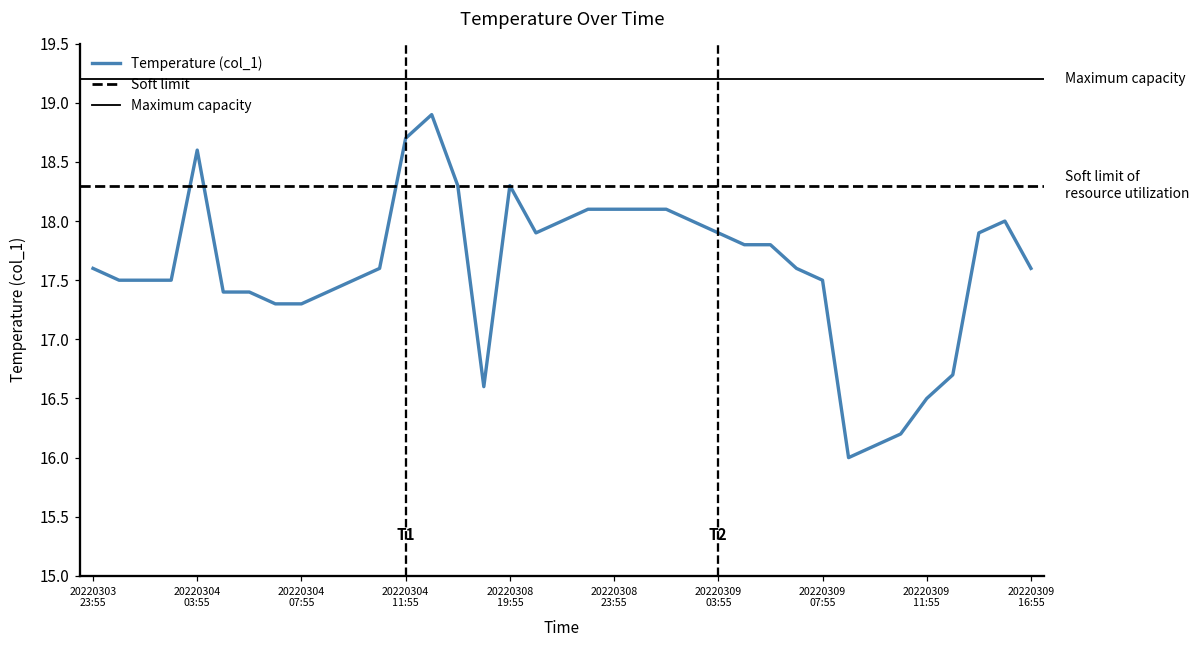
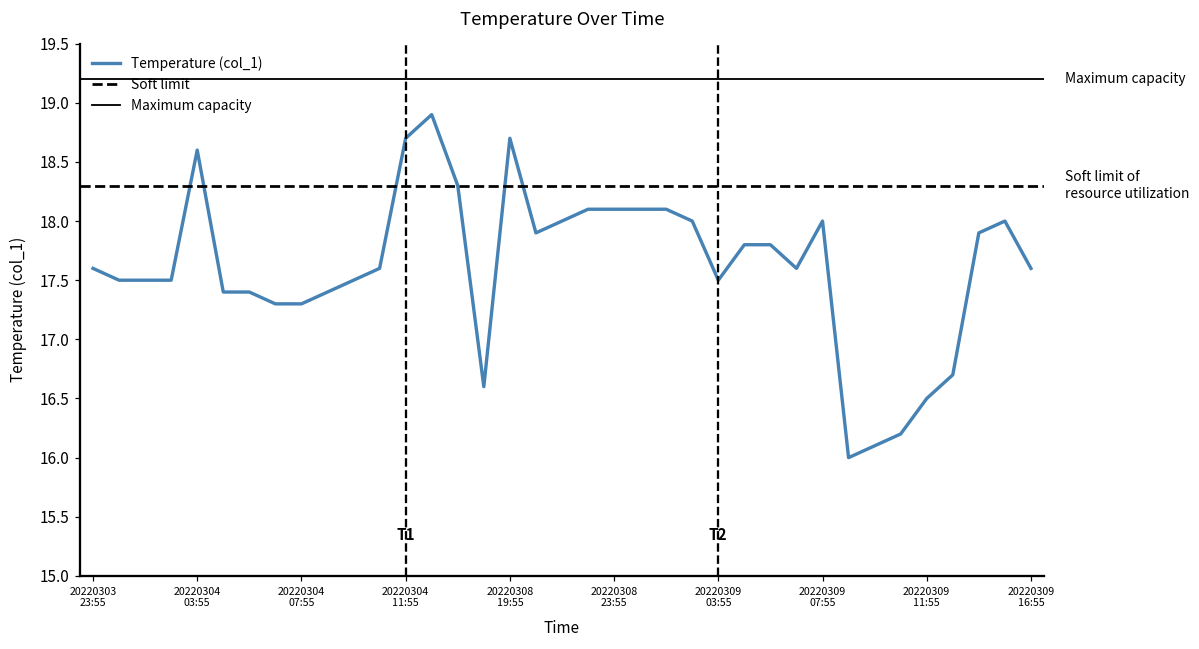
  {
    "20220303 23:55": 17.6,
    "20220304 03:55": 18.6,
    "20220304 07:55": 17.3,
    "20220304 11:55": 18.7,
-   "20220308 19:55": 18.3,
+   "20220308 19:55": 18.7,
    "20220308 23:55": 18.1,
-   "20220309 03:55": 17.9,
-   "20220309 07:55": 17.5,
+   "20220309 03:55": 17.5,
+   "20220309 07:55": 18.0,
    "20220309 11:55": 16.5,
    "20220309 16:55": 17.6
  }
